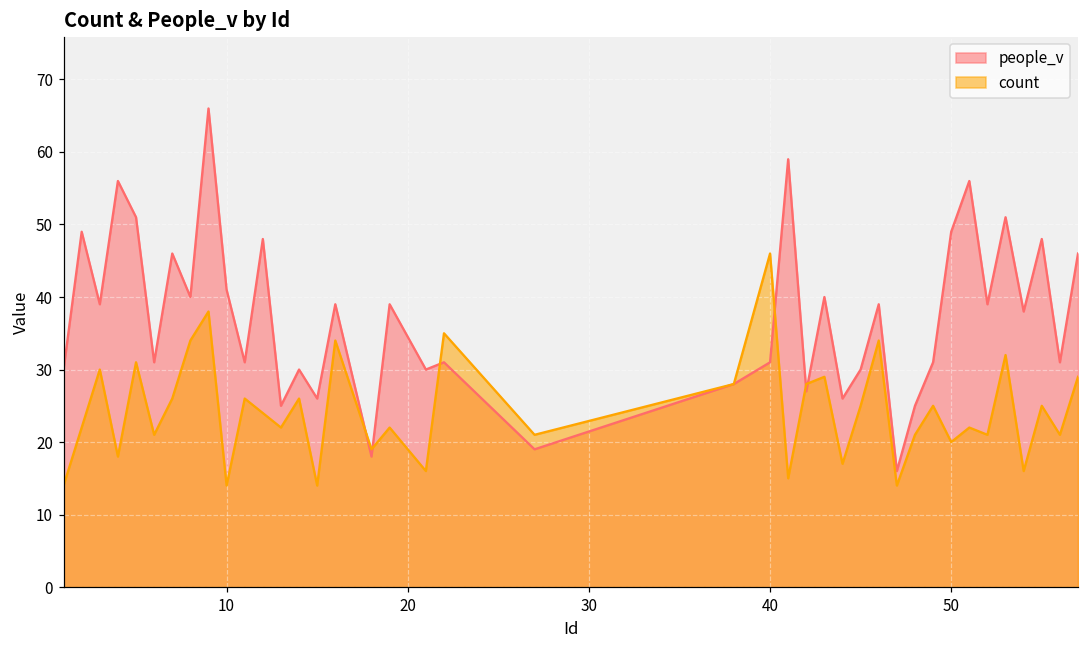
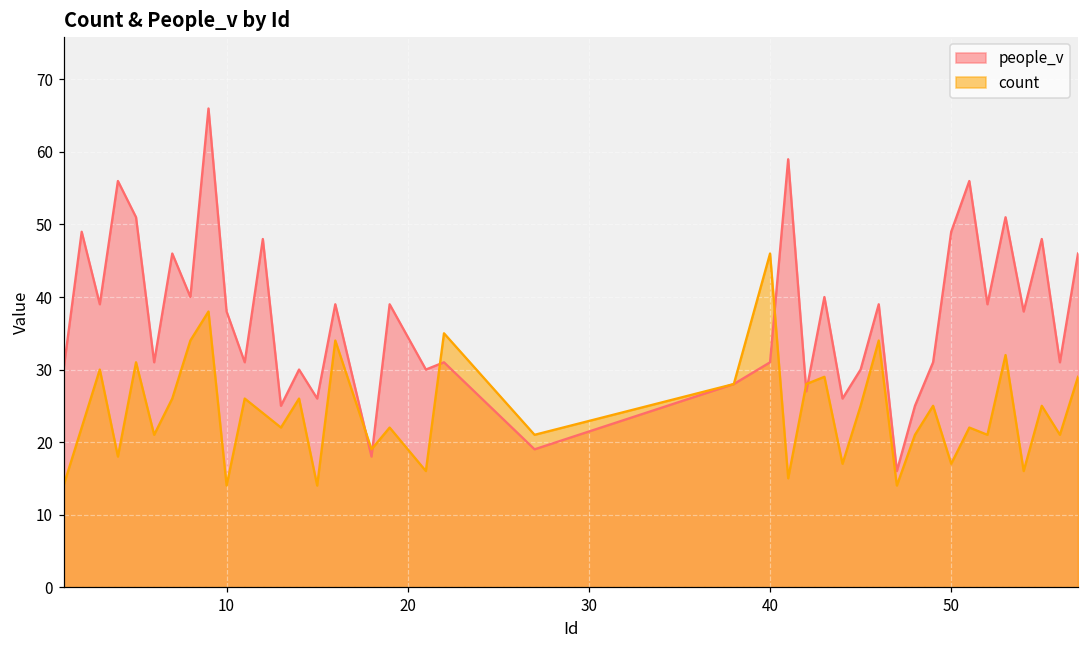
  {
    "people_v": {
-     "10": 41,
+     "10": 38,
      "40": 31,
      "50": 49
    },
    "count": {
      "10": 14,
      "40": 46,
-     "50": 20
+     "50": 17
    }
  }
